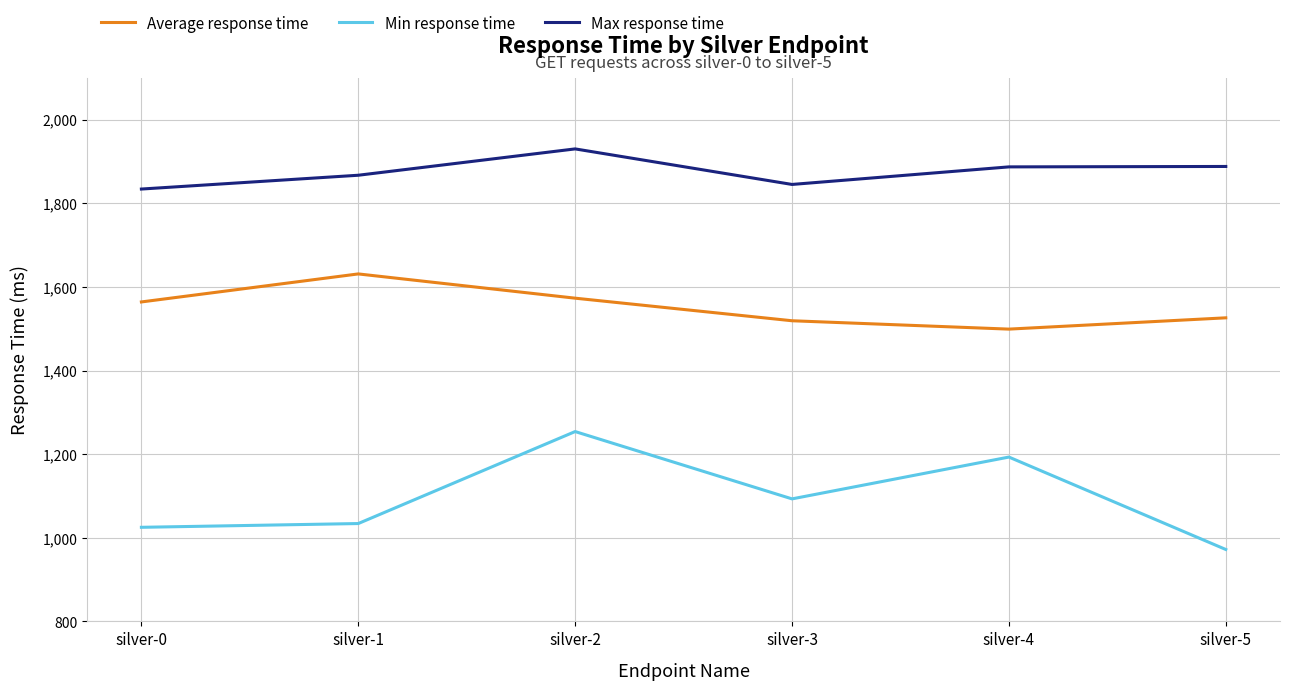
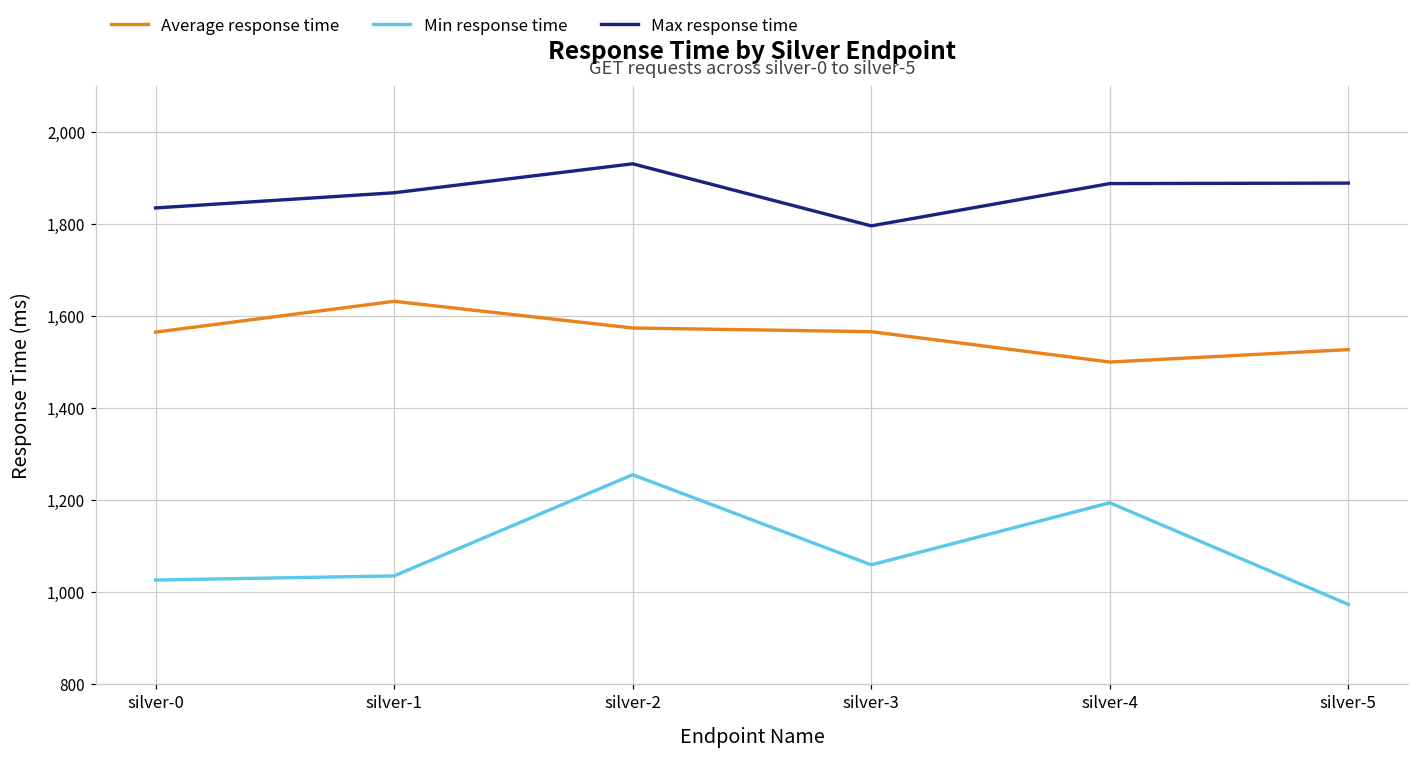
  {
    "Average response time": {
      "silver-0": "1,560",
      "silver-1": "1,630",
      "silver-2": "1,570",
-     "silver-3": "1,520",
+     "silver-3": "1,570",
      "silver-4": "1,500",
      "silver-5": "1,530"
    },
    "Min response time": {
      "silver-0": "1,030",
      "silver-1": "1,030",
      "silver-2": "1,250",
-     "silver-3": "1,090",
+     "silver-3": "1,060",
      "silver-4": "1,190",
      "silver-5": "970"
    },
    "Max response time": {
      "silver-0": "1,830",
      "silver-1": "1,870",
      "silver-2": "1,930",
-     "silver-3": "1,850",
+     "silver-3": "1,800",
      "silver-4": "1,890",
      "silver-5": "1,890"
    }
  }
